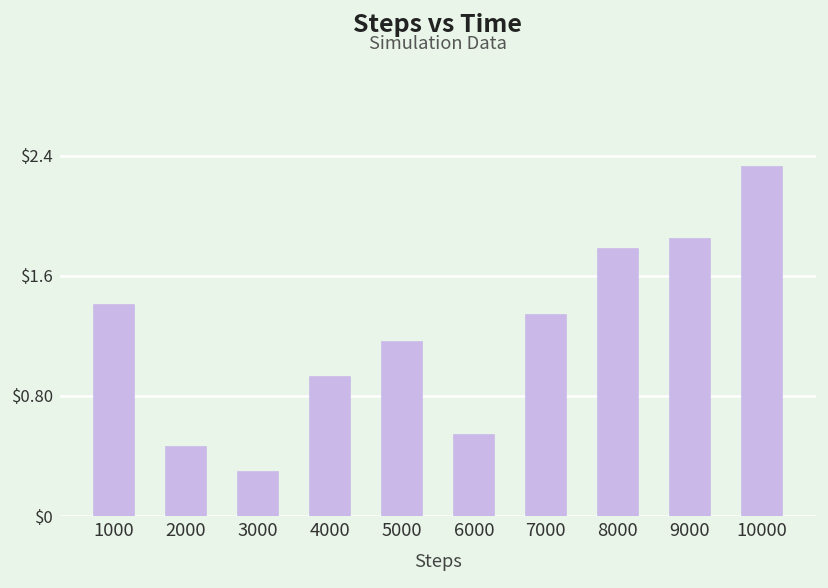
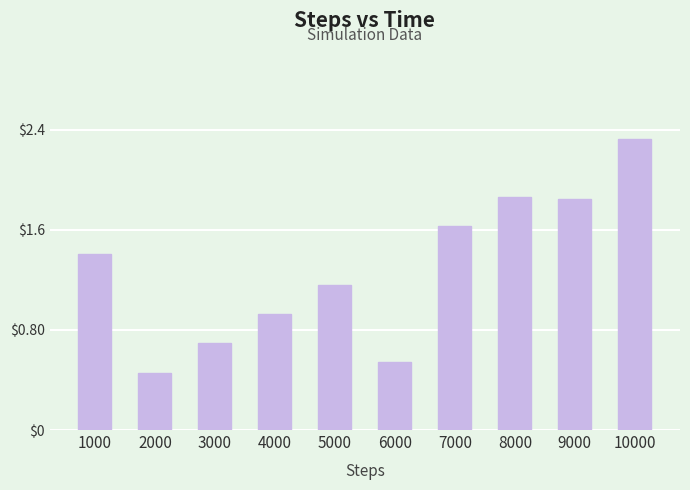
  {
    "1000": "$1.41",
    "2000": "$0.46",
-   "3000": "$0.29",
+   "3000": "$0.70",
    "4000": "$0.93",
    "5000": "$1.16",
    "6000": "$0.54",
-   "7000": "$1.34",
-   "8000": "$1.78",
+   "7000": "$1.63",
+   "8000": "$1.87",
    "9000": "$1.85",
    "10000": "$2.33"
  }
